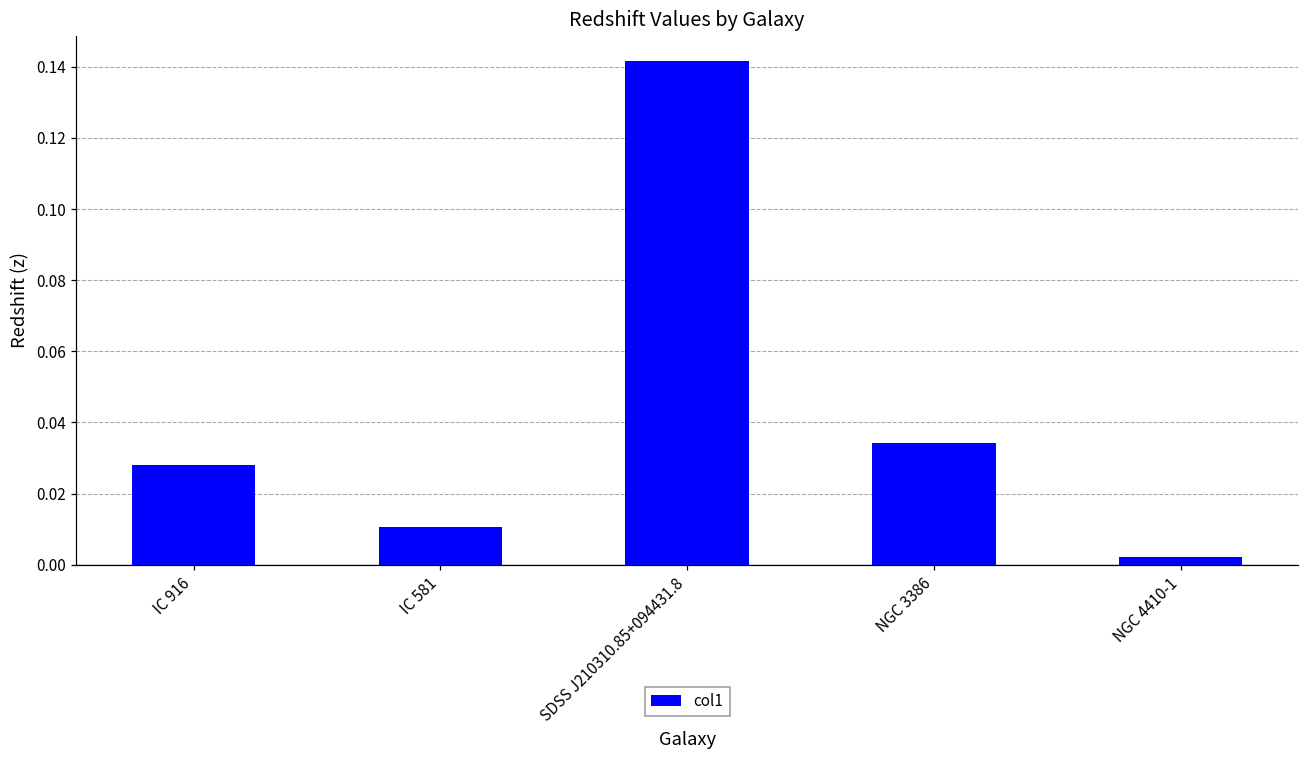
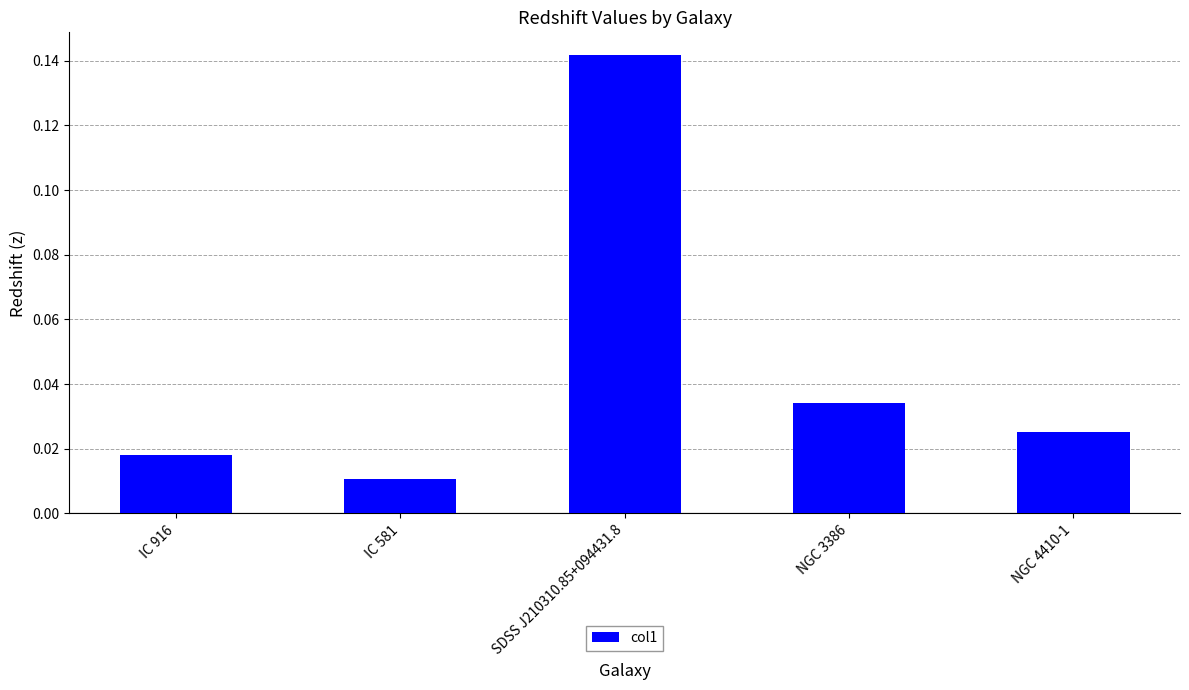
  {
-   "IC 916": 0.028,
+   "IC 916": 0.018,
    "IC 581": 0.011,
    "SDSS J210310.85+094431.8": 0.142,
    "NGC 3386": 0.034,
-   "NGC 4410-1": 0.002
+   "NGC 4410-1": 0.025
  }
